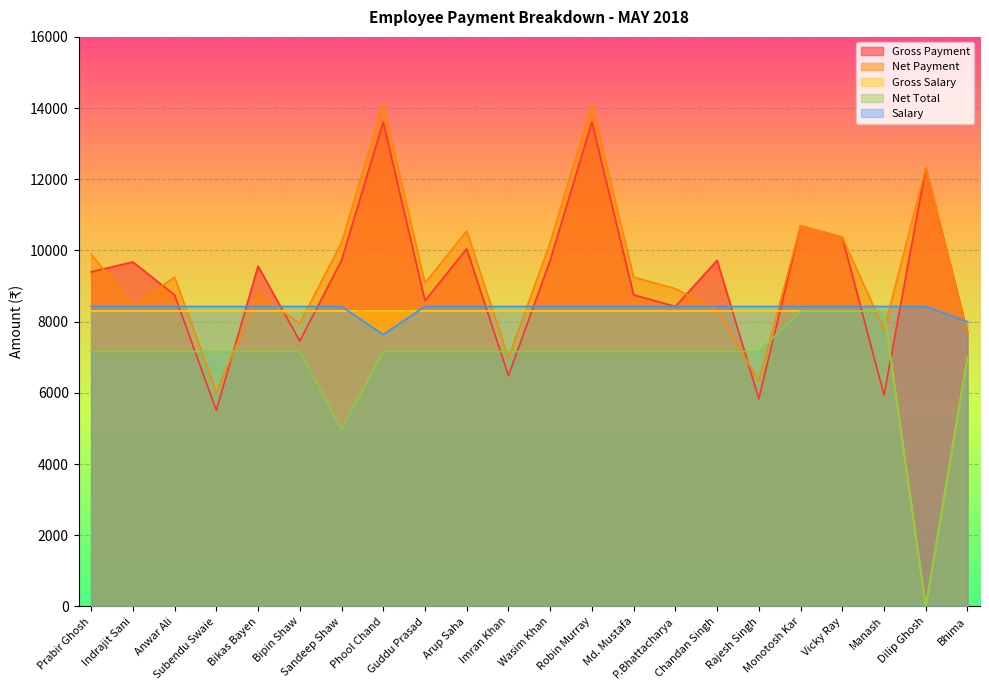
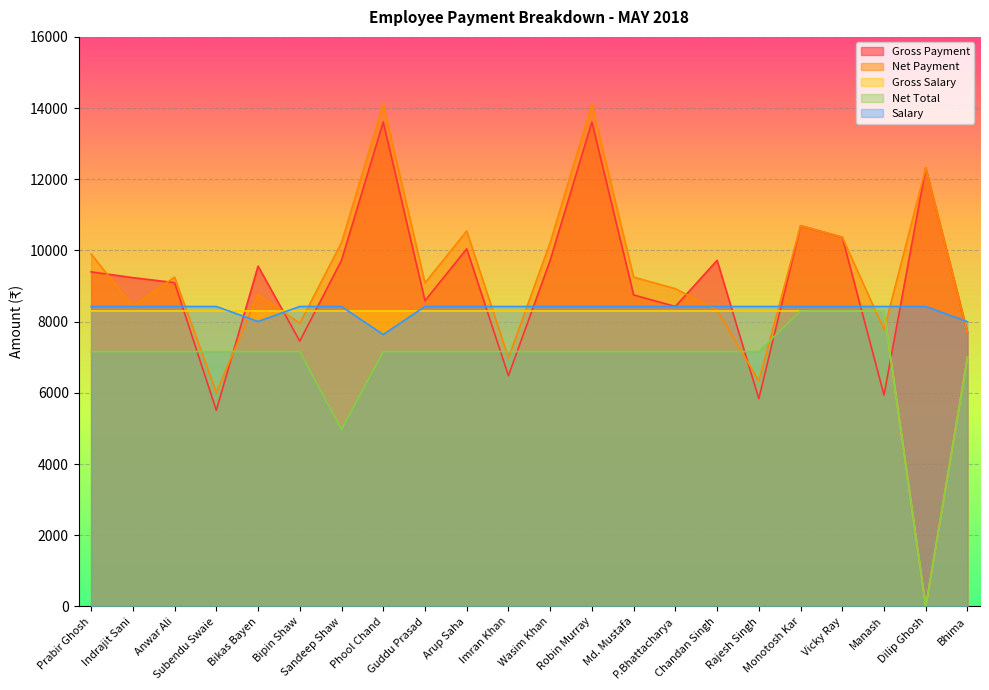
  {
    "Gross Payment": {
      "Prabir Ghosh": 9400,
-     "Indrajit Sani": 9700,
-     "Anwar Ali": 8800,
+     "Indrajit Sani": 9200,
+     "Anwar Ali": 9100,
      "Subendu Swaie": 5500,
      "Bikas Bayen": 9600,
      "Bipin Shaw": 7500,
      "Sandeep Shaw": 9700,
      "Phool Chand": 13600,
      "Guddu Prasad": 8600,
      "Arup Saha": 10000,
      "Imran Khan": 6500,
      "Wasim Khan": 9700,
      "Robin Murray": 13600,
      "Md. Mustafa": 8800,
      "Chandan Singh": 9700,
      "Rajesh Singh": 5800,
      "Manash": 5900
    },
    "Net Total": {
      "Prabir Ghosh": 7200,
      "Indrajit Sani": 7200,
      "Anwar Ali": 7200,
      "Subendu Swaie": 7200,
      "Bikas Bayen": 7200,
      "Bipin Shaw": 7200,
      "Sandeep Shaw": 5000,
      "Phool Chand": 7200,
      "Guddu Prasad": 7200,
      "Arup Saha": 7200,
      "Imran Khan": 7200,
      "Wasim Khan": 7200,
      "Robin Murray": 7200,
      "Md. Mustafa": 7200,
      "P.Bhattacharya": 7200,
      "Chandan Singh": 7200,
      "Rajesh Singh": 7200
    },
    "Salary": {
      "Prabir Ghosh": 8400,
      "Anwar Ali": 8400,
      "Subendu Swaie": 8400,
-     "Bikas Bayen": 8400,
+     "Bikas Bayen": 8000,
      "Bipin Shaw": 8400,
      "Sandeep Shaw": 8400,
      "Phool Chand": 7600,
      "Guddu Prasad": 8400,
      "Arup Saha": 8400,
      "Imran Khan": 8400,
      "Wasim Khan": 8400,
      "Robin Murray": 8400,
      "Md. Mustafa": 8400,
      "Chandan Singh": 8400,
      "Rajesh Singh": 8400,
      "Monotosh Kar": 8400,
      "Vicky Ray": 8400,
      "Manash": 8400,
      "Dilip Ghosh": 8400,
      "Bhima": 8000
    }
  }
